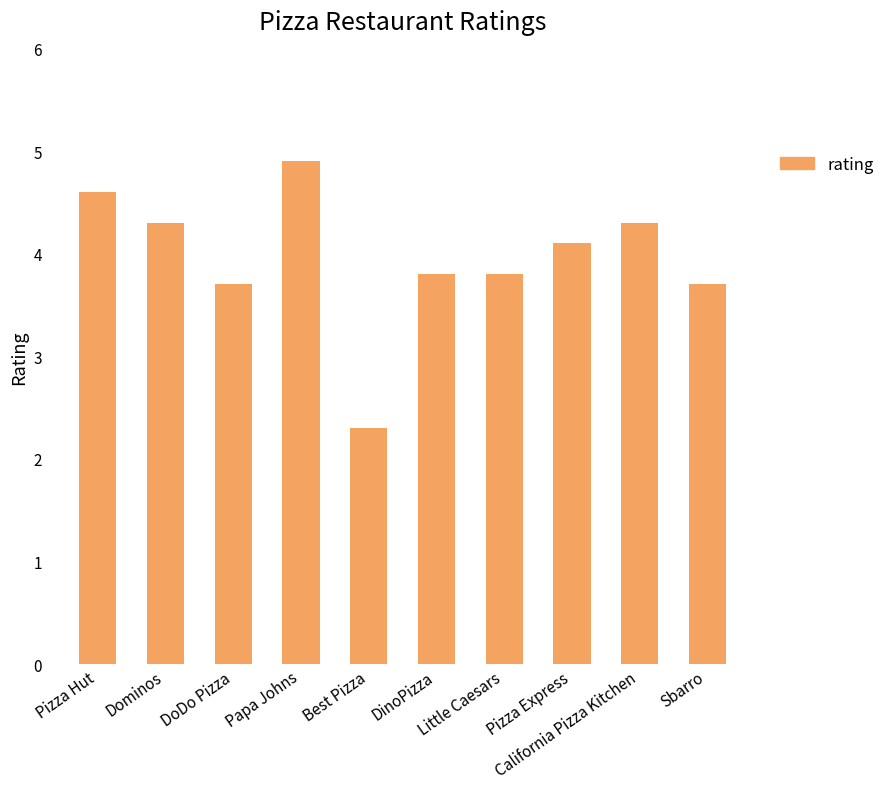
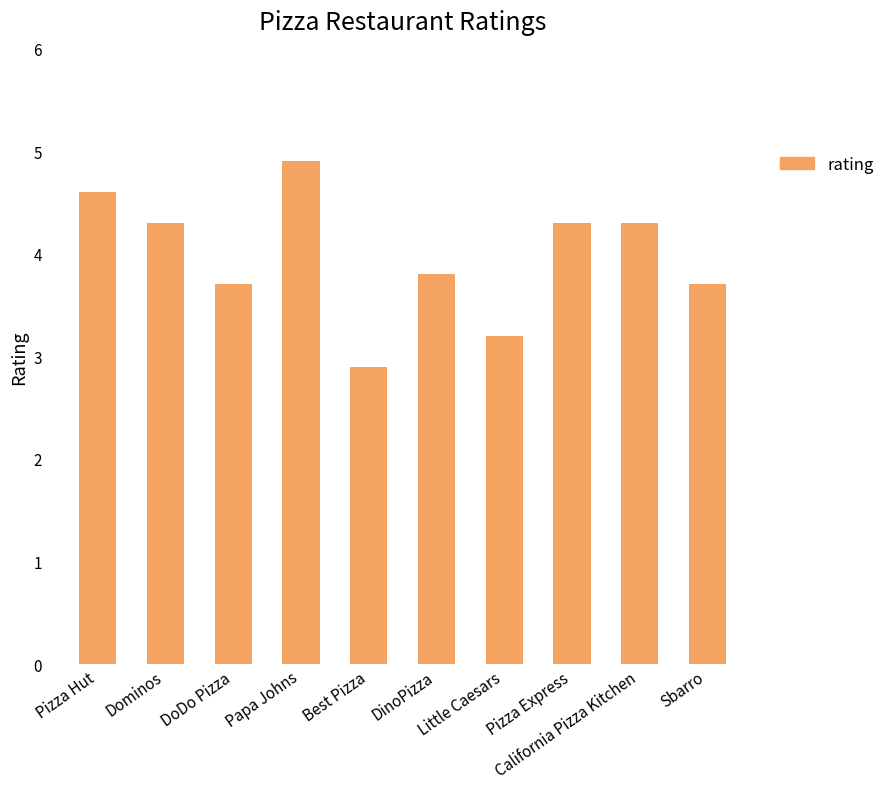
  {
    "Pizza Hut": 4.6,
    "Dominos": 4.3,
    "DoDo Pizza": 3.7,
    "Papa Johns": 4.9,
-   "Best Pizza": 2.3,
+   "Best Pizza": 2.9,
    "DinoPizza": 3.8,
-   "Little Caesars": 3.8,
-   "Pizza Express": 4.1,
+   "Little Caesars": 3.2,
+   "Pizza Express": 4.3,
    "California Pizza Kitchen": 4.3,
    "Sbarro": 3.7
  }
